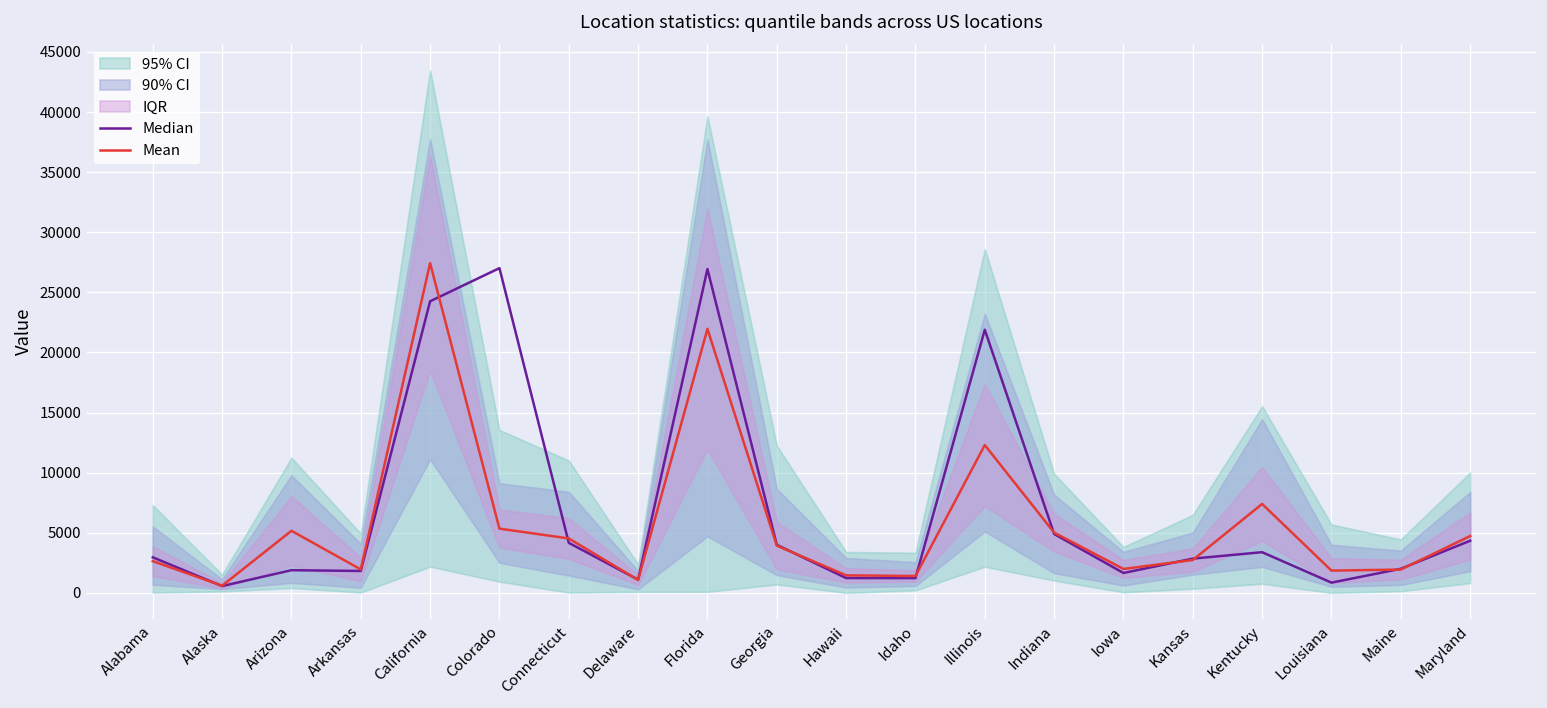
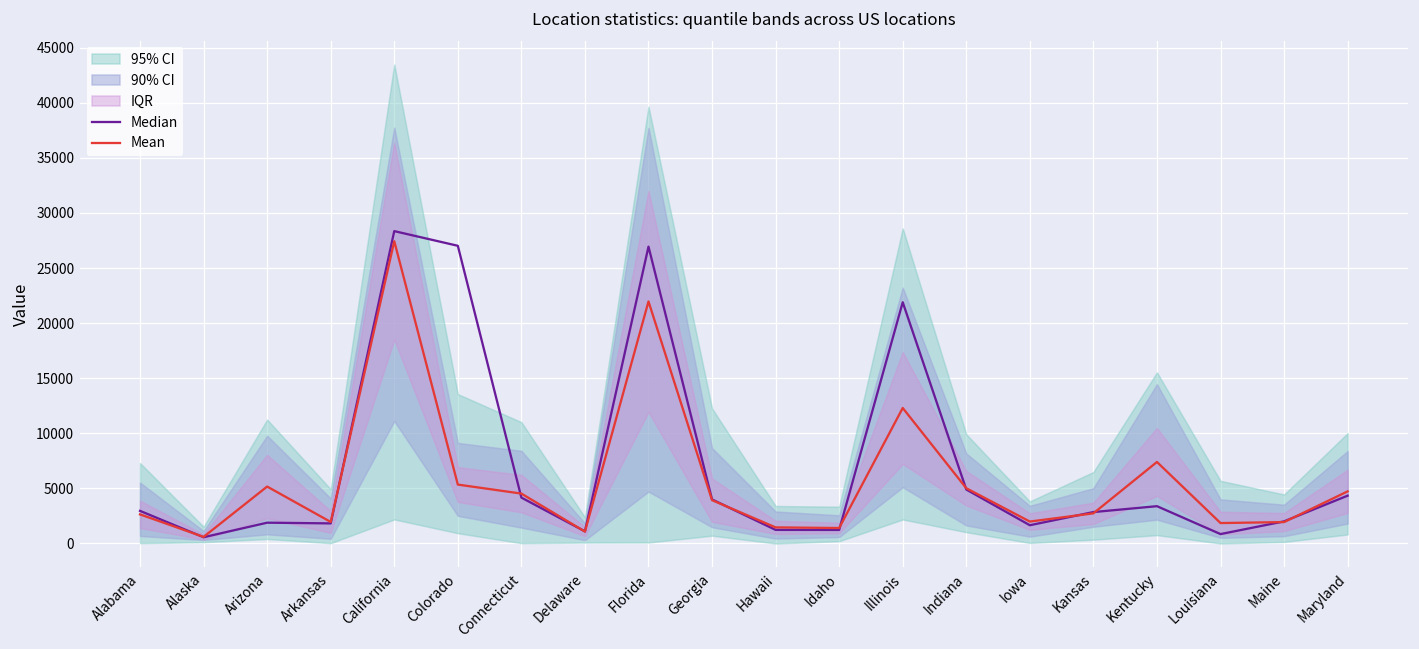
  {
    "Median": {
      "Alabama": 3000,
      "Arizona": 1900,
-     "California": 24300,
+     "California": 28300,
      "Colorado": 27000,
      "Connecticut": 4200,
      "Florida": 26900,
      "Illinois": 21900,
      "Iowa": 1700,
      "Kentucky": 3400,
      "Louisiana": 900,
      "Maryland": 4300
    },
    "Mean": {
      "Alabama": 2600,
      "Arizona": 5200,
      "California": 27400,
      "Colorado": 5300,
      "Connecticut": 4500,
      "Florida": 22000,
      "Illinois": 12300,
      "Iowa": 2000,
      "Kentucky": 7400,
      "Louisiana": 1900,
      "Maryland": 4700
    }
  }
